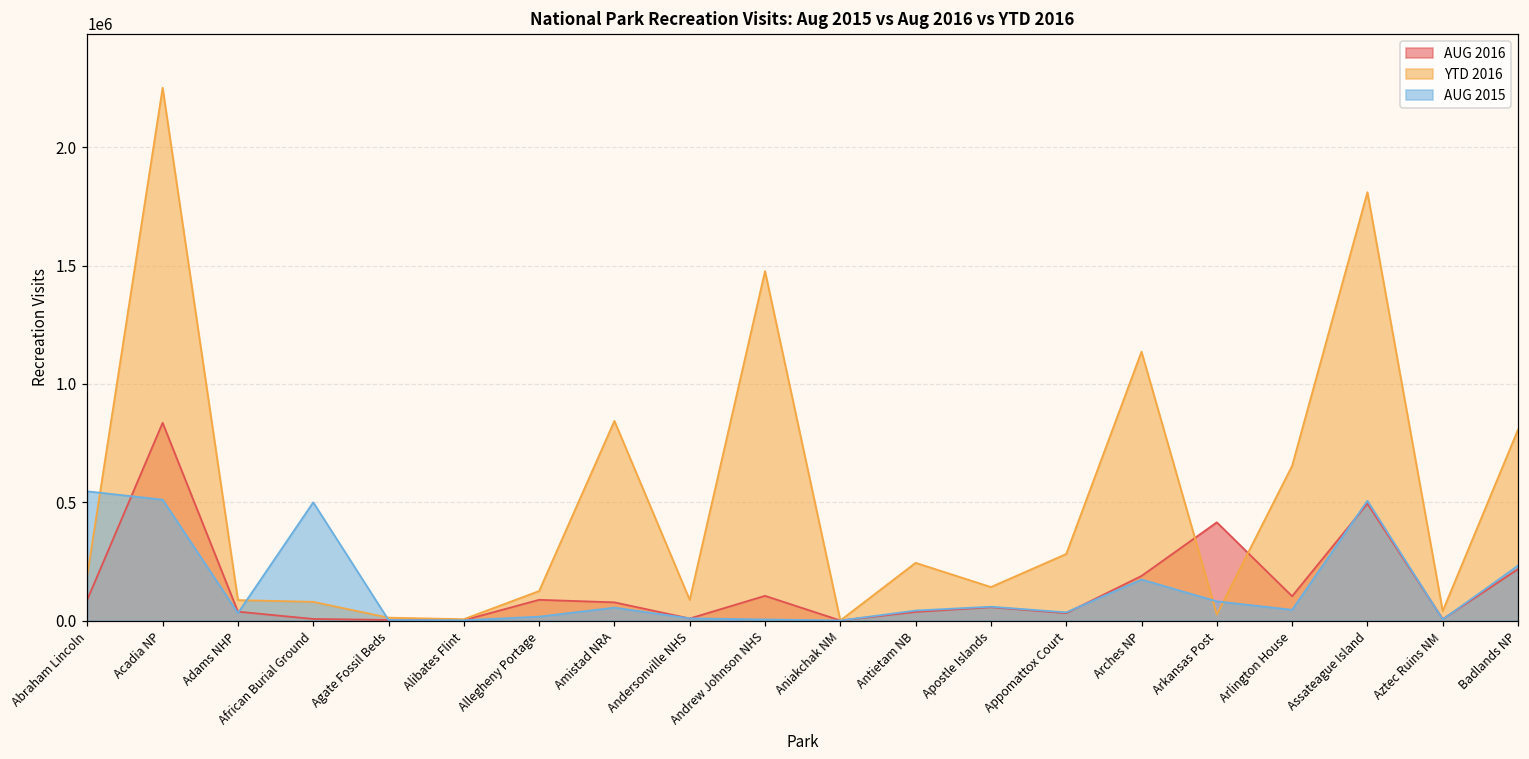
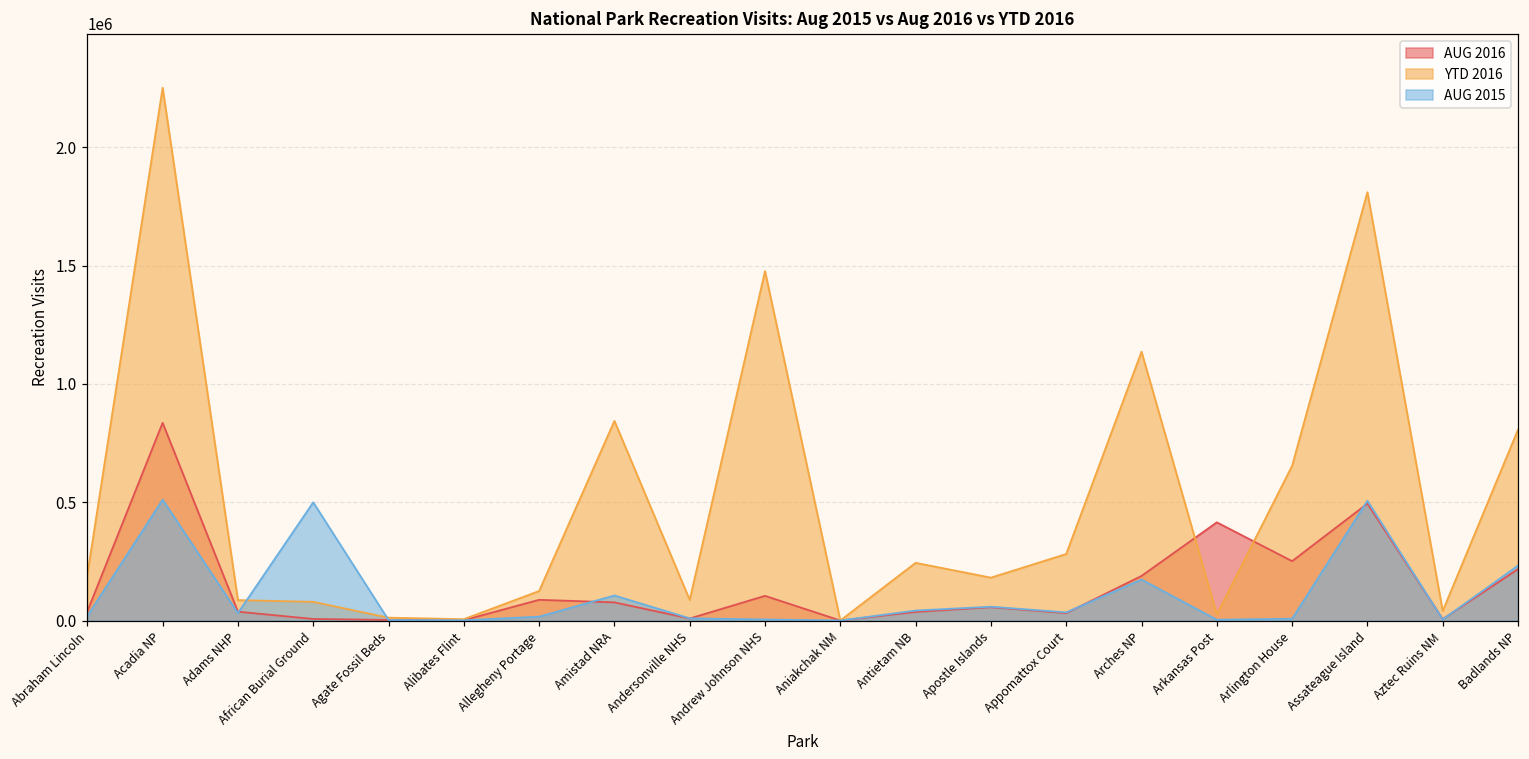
  {
    "AUG 2016": {
-     "Abraham Lincoln": 90000,
+     "Abraham Lincoln": 40000,
      "Acadia NP": 840000,
      "African Burial Ground": 10000,
      "Allegheny Portage": 90000,
      "Amistad NRA": 80000,
      "Andrew Johnson NHS": 100000,
      "Arches NP": 190000,
      "Arkansas Post": 410000,
-     "Arlington House": 100000,
+     "Arlington House": 250000,
      "Assateague Island": 490000,
      "Badlands NP": 220000
    },
    "YTD 2016": {
      "Abraham Lincoln": 190000,
      "Acadia NP": 2250000,
      "Adams NHP": 90000,
      "African Burial Ground": 80000,
      "Allegheny Portage": 120000,
      "Amistad NRA": 840000,
      "Andersonville NHS": 90000,
      "Andrew Johnson NHS": 1480000,
      "Antietam NB": 240000,
-     "Apostle Islands": 140000,
+     "Apostle Islands": 180000,
      "Appomattox Court": 280000,
      "Arches NP": 1140000,
      "Arkansas Post": 30000,
      "Arlington House": 650000,
      "Assateague Island": 1810000,
      "Aztec Ruins NM": 40000,
      "Badlands NP": 810000
    },
    "AUG 2015": {
-     "Abraham Lincoln": 550000,
+     "Abraham Lincoln": 20000,
      "Acadia NP": 510000,
      "African Burial Ground": 500000,
      "Allegheny Portage": 20000,
-     "Amistad NRA": 50000,
+     "Amistad NRA": 110000,
      "Andrew Johnson NHS": 0,
      "Arches NP": 170000,
-     "Arkansas Post": 80000,
-     "Arlington House": 50000,
+     "Arkansas Post": 0,
+     "Arlington House": 10000,
      "Assateague Island": 510000,
      "Badlands NP": 230000
    }
  }
